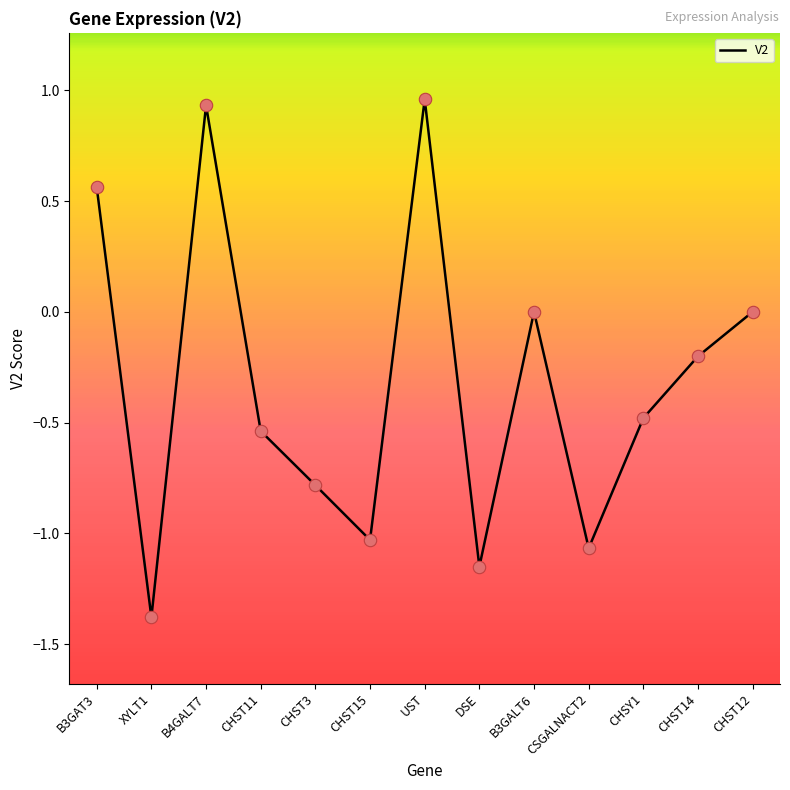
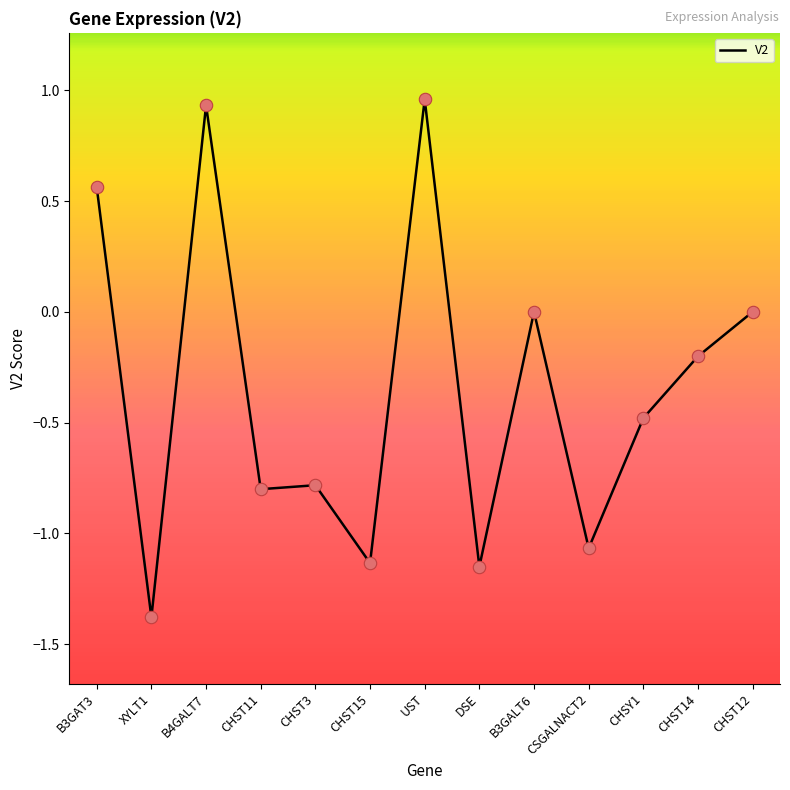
  {
    "B3GAT3": 0.56,
    "XYLT1": -1.38,
    "B4GALT7": 0.93,
-   "CHST11": -0.54,
+   "CHST11": -0.80,
    "CHST3": -0.78,
-   "CHST15": -1.03,
+   "CHST15": -1.13,
    "UST": 0.96,
    "DSE": -1.15,
    "B3GALT6": 0.00,
    "CSGALNACT2": -1.07,
    "CHSY1": -0.48,
    "CHST14": -0.20,
    "CHST12": 0.00
  }
